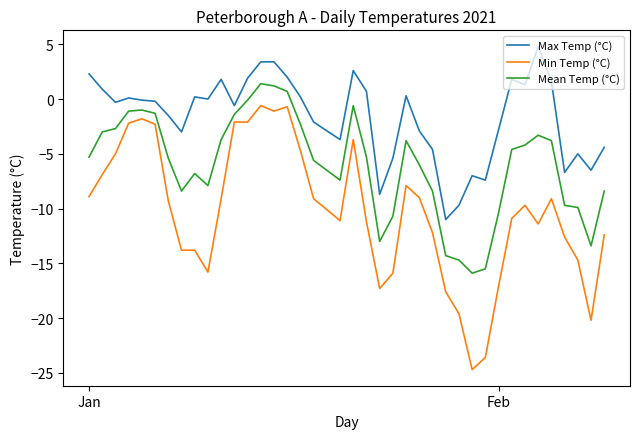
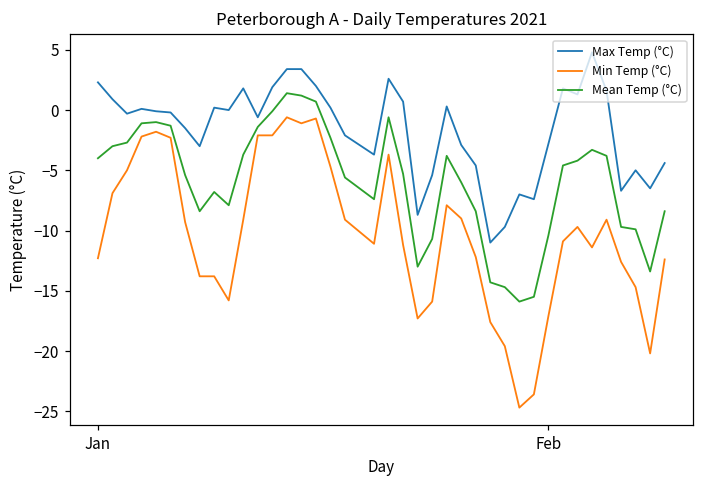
  {
    "Max Temp (°C)": {
      "Jan": 2.3,
      "Feb": -2.8
    },
    "Min Temp (°C)": {
-     "Jan": -8.9,
+     "Jan": -12.3,
      "Feb": -17.1
    },
    "Mean Temp (°C)": {
-     "Jan": -5.3,
+     "Jan": -4.0,
      "Feb": -10.4
    }
  }
